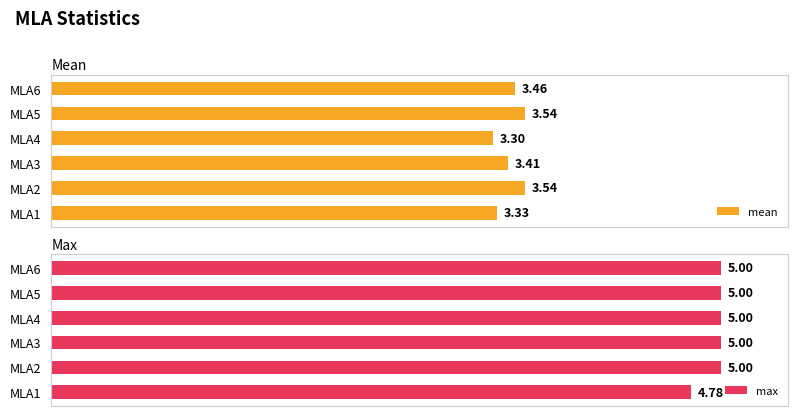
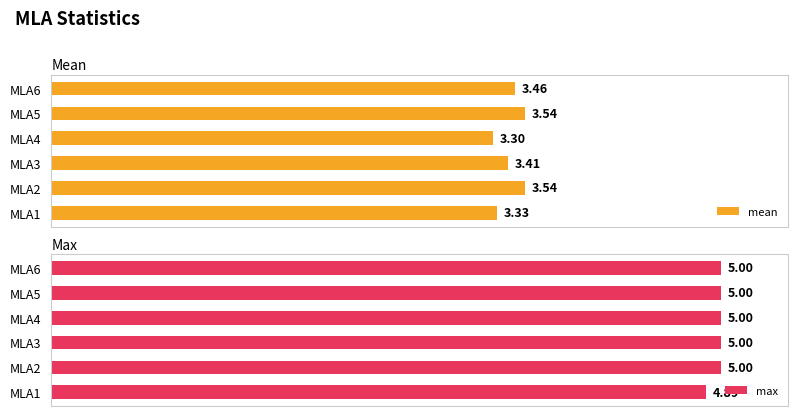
  {
    "Mean": {
      "MLA6": 3.46,
      "MLA5": 3.54,
      "MLA4": 3.30,
      "MLA3": 3.41,
      "MLA2": 3.54,
      "MLA1": 3.33
    },
    "Max": {
      "MLA6": 5.00,
      "MLA5": 5.00,
      "MLA4": 5.00,
      "MLA3": 5.00,
      "MLA2": 5.00,
-     "MLA1": 4.78
+     "MLA1": 4.89
    }
  }
